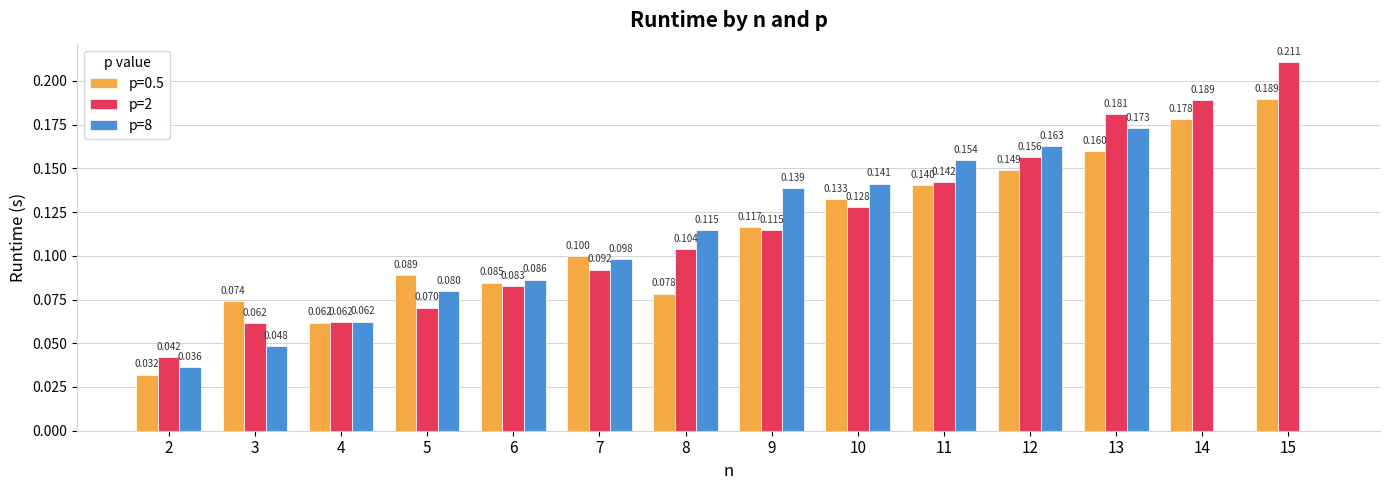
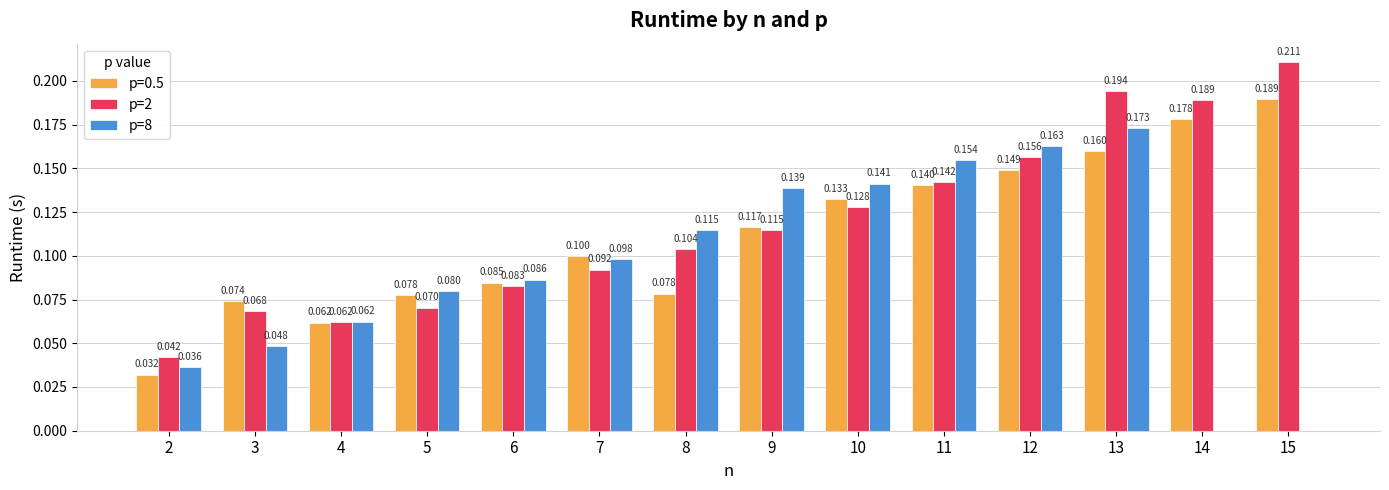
  {
    "p=0.5": {
      "2": 0.032,
      "3": 0.074,
      "4": 0.062,
-     "5": 0.089,
+     "5": 0.078,
      "6": 0.085,
      "7": 0.100,
      "8": 0.078,
      "9": 0.117,
      "10": 0.133,
      "11": 0.140,
      "12": 0.149,
      "13": 0.160,
      "14": 0.178,
      "15": 0.189
    },
    "p=2": {
      "2": 0.042,
-     "3": 0.062,
+     "3": 0.068,
      "4": 0.062,
      "5": 0.070,
      "6": 0.083,
      "7": 0.092,
      "8": 0.104,
      "9": 0.115,
      "10": 0.128,
      "11": 0.142,
      "12": 0.156,
-     "13": 0.181,
+     "13": 0.194,
      "14": 0.189,
      "15": 0.211
    },
    "p=8": {
      "2": 0.036,
      "3": 0.048,
      "4": 0.062,
      "5": 0.080,
      "6": 0.086,
      "7": 0.098,
      "8": 0.115,
      "9": 0.139,
      "10": 0.141,
      "11": 0.154,
      "12": 0.163,
      "13": 0.173
    }
  }
